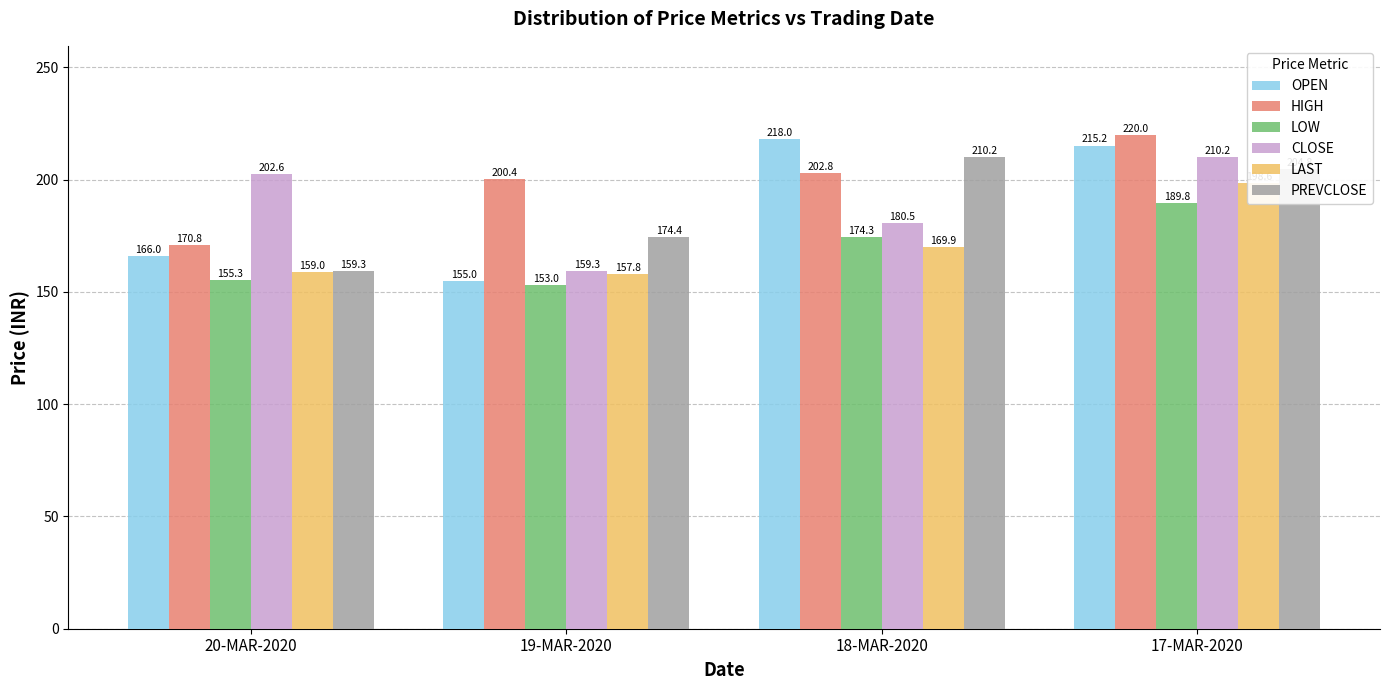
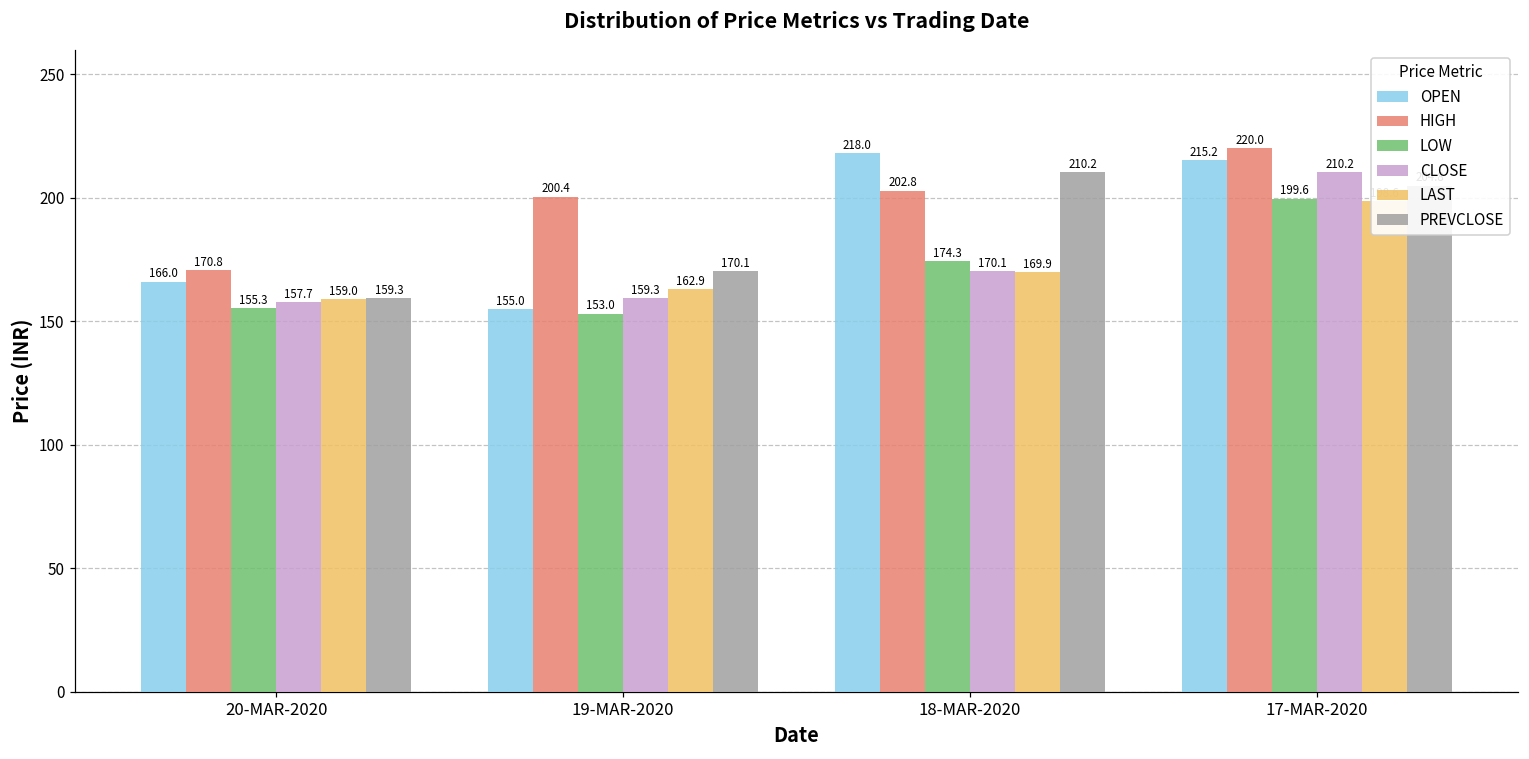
  {
    "OPEN": {
      "20-MAR-2020": 166.0,
      "19-MAR-2020": 155.0,
      "18-MAR-2020": 218.0,
      "17-MAR-2020": 215.2
    },
    "HIGH": {
      "20-MAR-2020": 170.8,
      "19-MAR-2020": 200.4,
      "18-MAR-2020": 202.8,
      "17-MAR-2020": 220.0
    },
    "LOW": {
      "20-MAR-2020": 155.3,
      "19-MAR-2020": 153.0,
      "18-MAR-2020": 174.3,
-     "17-MAR-2020": 189.8
+     "17-MAR-2020": 199.6
    },
    "CLOSE": {
-     "20-MAR-2020": 202.6,
+     "20-MAR-2020": 157.7,
      "19-MAR-2020": 159.3,
-     "18-MAR-2020": 180.5,
+     "18-MAR-2020": 170.1,
      "17-MAR-2020": 210.2
    },
    "LAST": {
      "20-MAR-2020": 159.0,
-     "19-MAR-2020": 157.8,
+     "19-MAR-2020": 162.9,
      "18-MAR-2020": 169.9
    },
    "PREVCLOSE": {
      "20-MAR-2020": 159.3,
-     "19-MAR-2020": 174.4,
+     "19-MAR-2020": 170.1,
      "18-MAR-2020": 210.2
    }
  }
